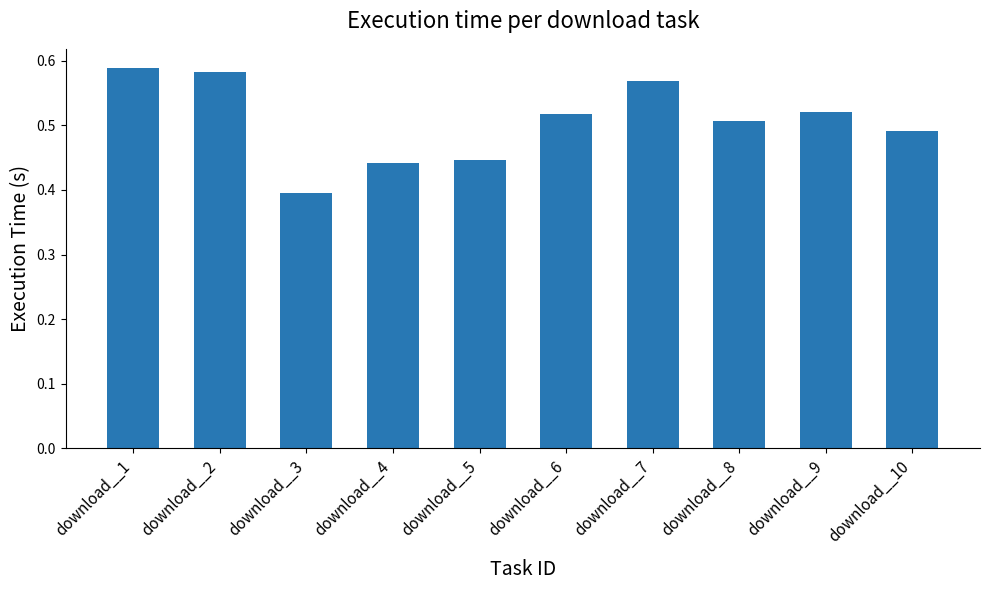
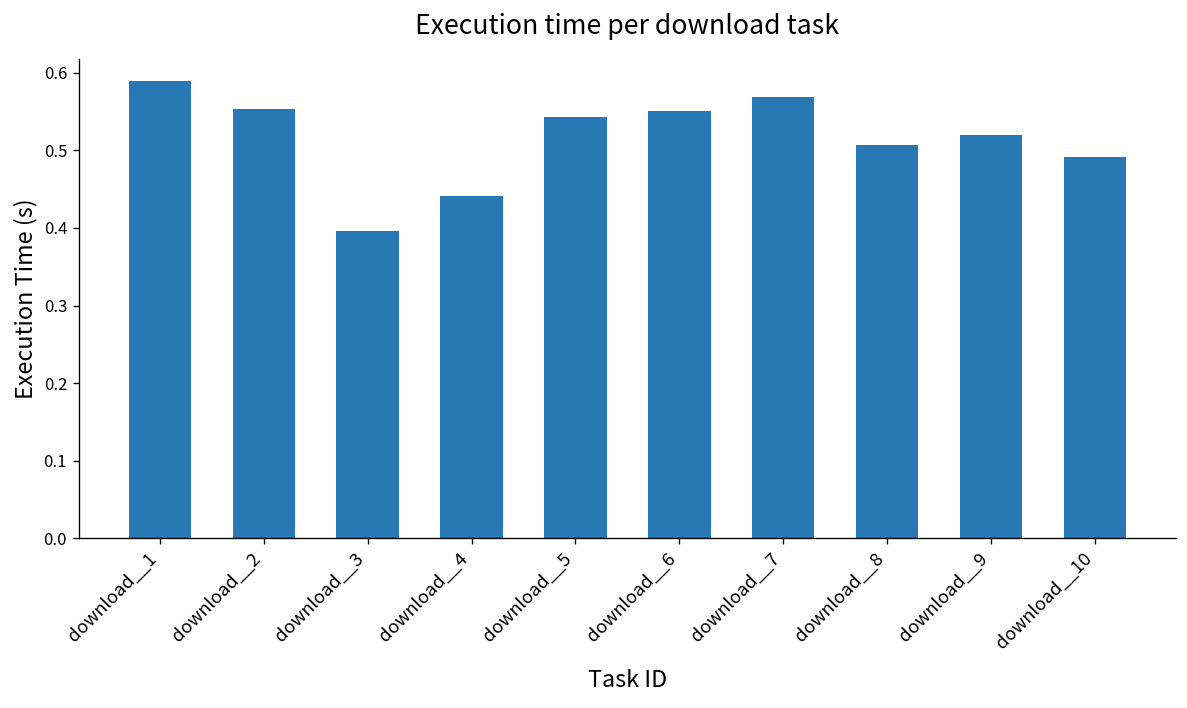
  {
    "download__1": 0.59,
-   "download__2": 0.58,
+   "download__2": 0.55,
    "download__3": 0.40,
    "download__4": 0.44,
-   "download__5": 0.45,
-   "download__6": 0.52,
+   "download__5": 0.54,
+   "download__6": 0.55,
    "download__7": 0.57,
    "download__8": 0.51,
    "download__9": 0.52,
    "download__10": 0.49
  }
